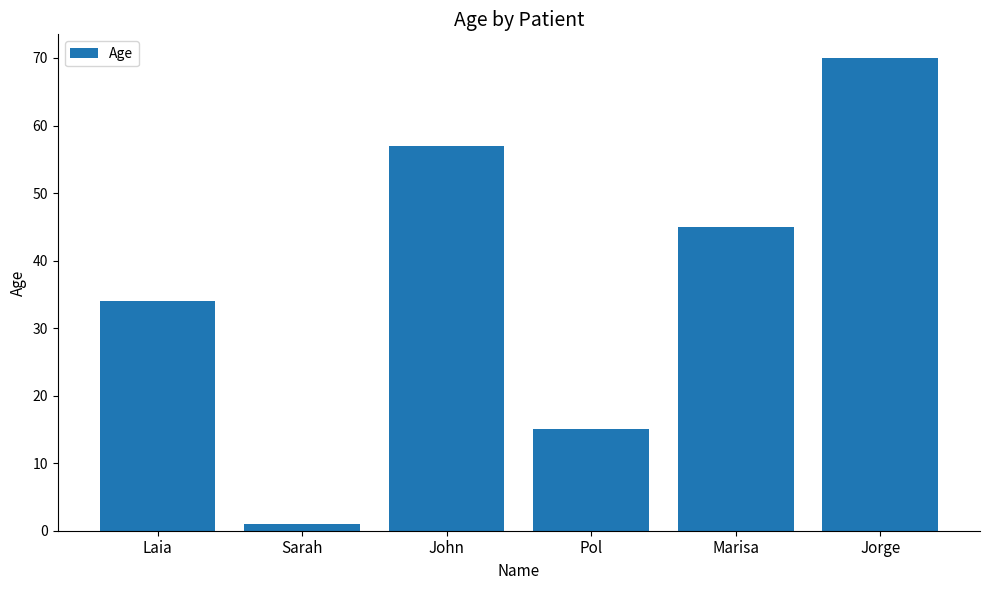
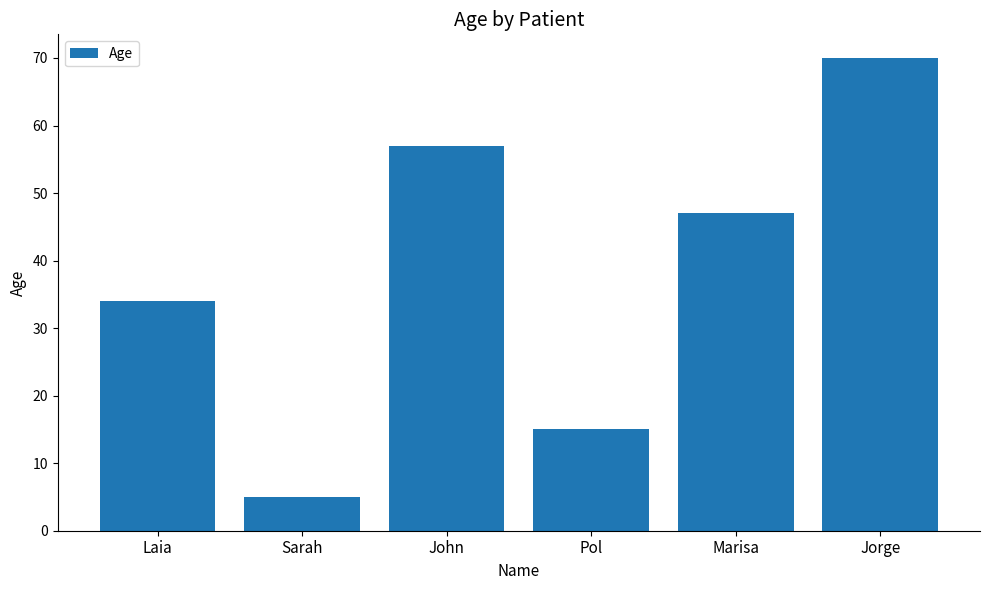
  {
    "Laia": 34,
-   "Sarah": 1,
+   "Sarah": 5,
    "John": 57,
    "Pol": 15,
-   "Marisa": 45,
+   "Marisa": 47,
    "Jorge": 70
  }
